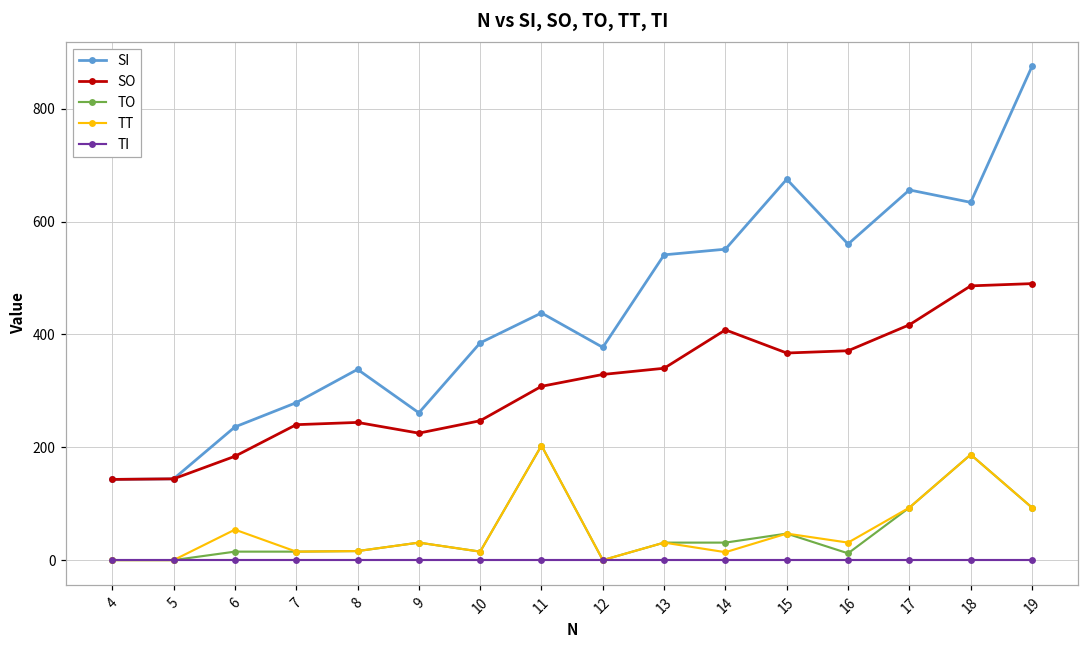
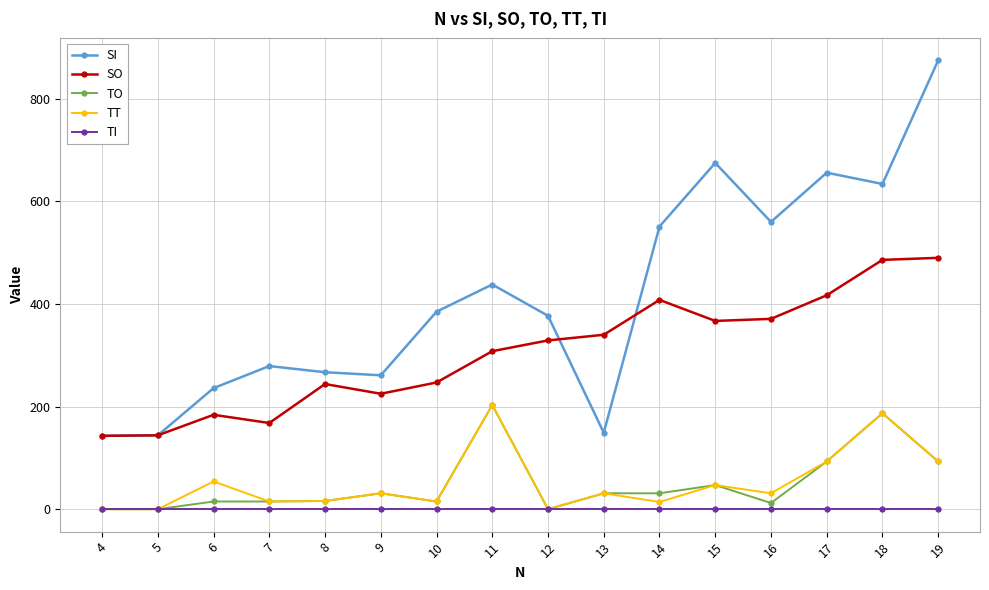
  {
    "SI": {
      "6": 240,
      "7": 280,
-     "8": 340,
+     "8": 270,
      "9": 260,
      "10": 390,
      "11": 440,
      "12": 380,
-     "13": 540,
+     "13": 150,
      "14": 550,
      "15": 680,
      "16": 560,
      "17": 660,
      "18": 630,
      "19": 880
    },
    "SO": {
      "6": 180,
-     "7": 240,
+     "7": 170,
      "8": 240,
      "9": 230,
      "10": 250,
      "11": 310,
      "12": 330,
      "13": 340,
      "14": 410,
      "15": 370,
      "16": 370,
      "17": 420,
      "18": 490,
      "19": 490
    },
    "TO": {
      "6": 20,
      "14": 30,
      "16": 10
    },
    "TT": {
      "6": 50,
      "14": 10,
      "16": 30
    },
    "TI": {
      "6": 0,
      "7": 0,
      "8": 0,
      "9": 0,
      "10": 0,
      "11": 0,
      "13": 0,
      "14": 0,
      "15": 0,
      "16": 0,
      "17": 0,
      "18": 0,
      "19": 0
    }
  }
